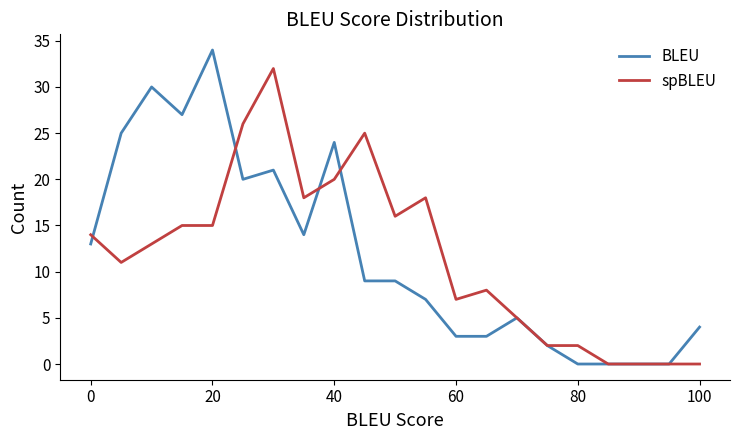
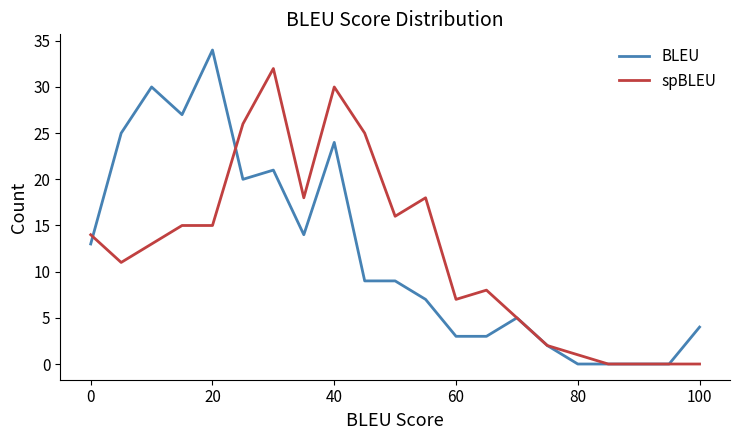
  {
    "BLEU": {
      "0": 13,
      "20": 34,
      "40": 24,
      "60": 3,
      "80": 0,
      "100": 4
    },
    "spBLEU": {
      "0": 14,
      "20": 15,
-     "40": 20,
+     "40": 30,
      "60": 7,
-     "80": 2,
+     "80": 1,
      "100": 0
    }
  }
